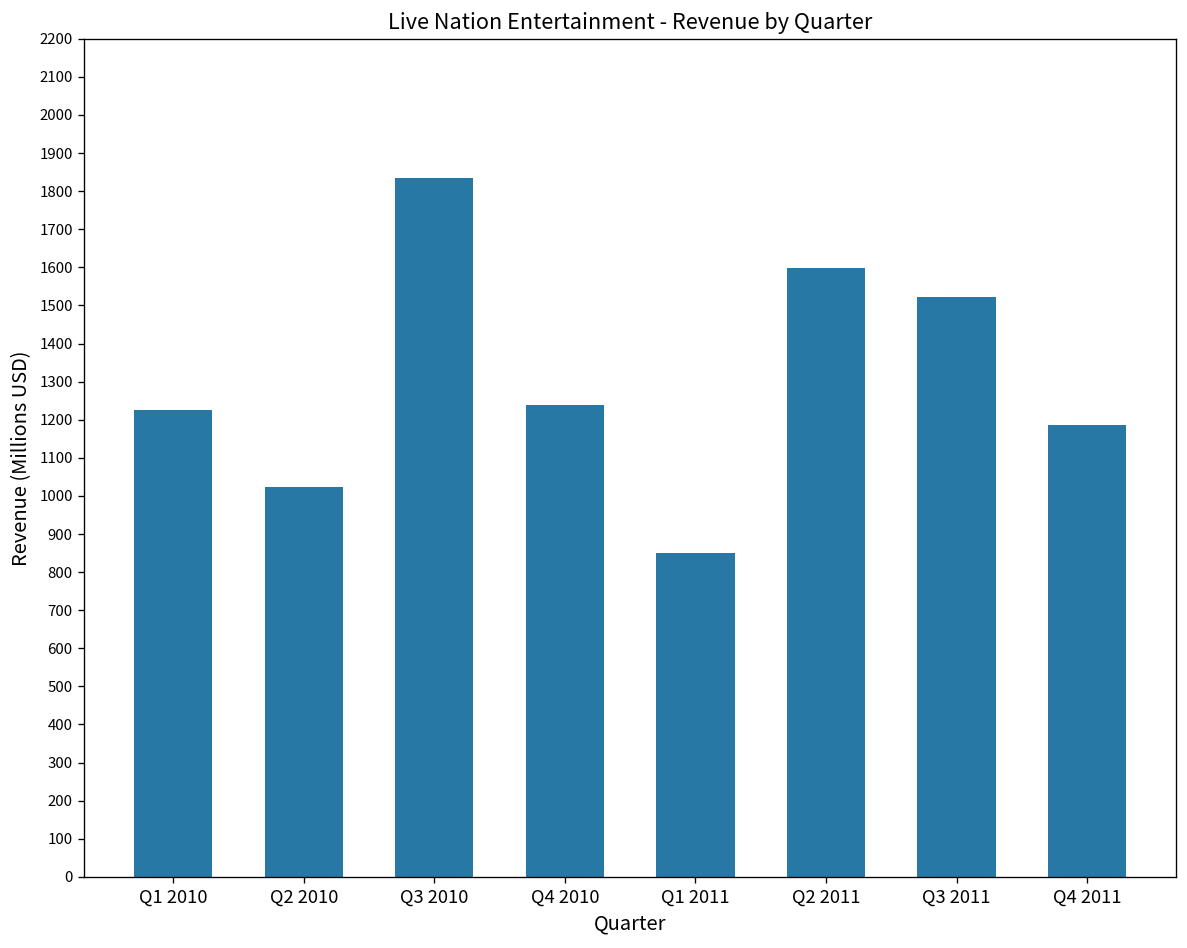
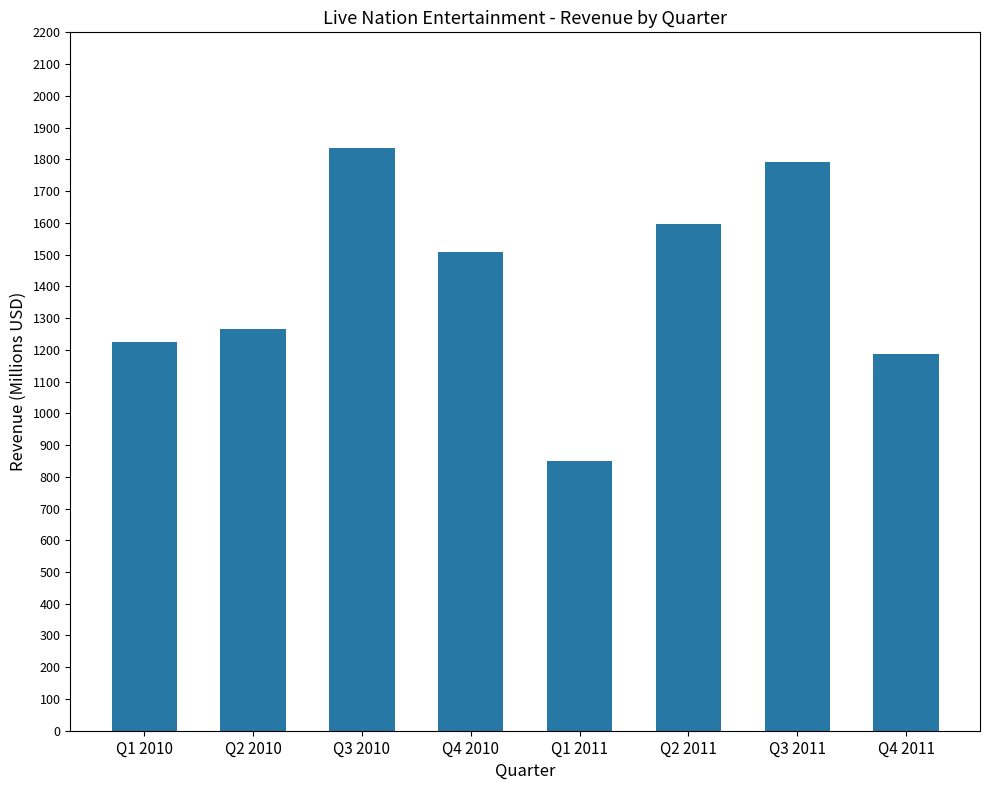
  {
    "Q1 2010": 1230,
-   "Q2 2010": 1020,
+   "Q2 2010": 1270,
    "Q3 2010": 1840,
-   "Q4 2010": 1240,
+   "Q4 2010": 1510,
    "Q1 2011": 850,
    "Q2 2011": 1600,
-   "Q3 2011": 1520,
+   "Q3 2011": 1790,
    "Q4 2011": 1190
  }
